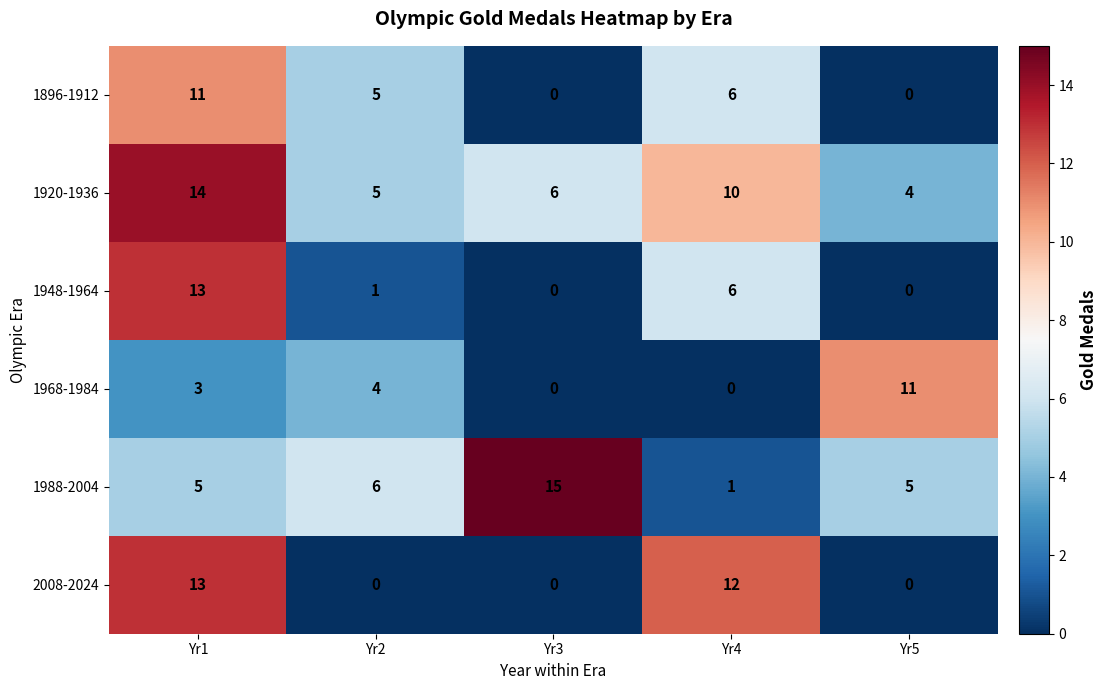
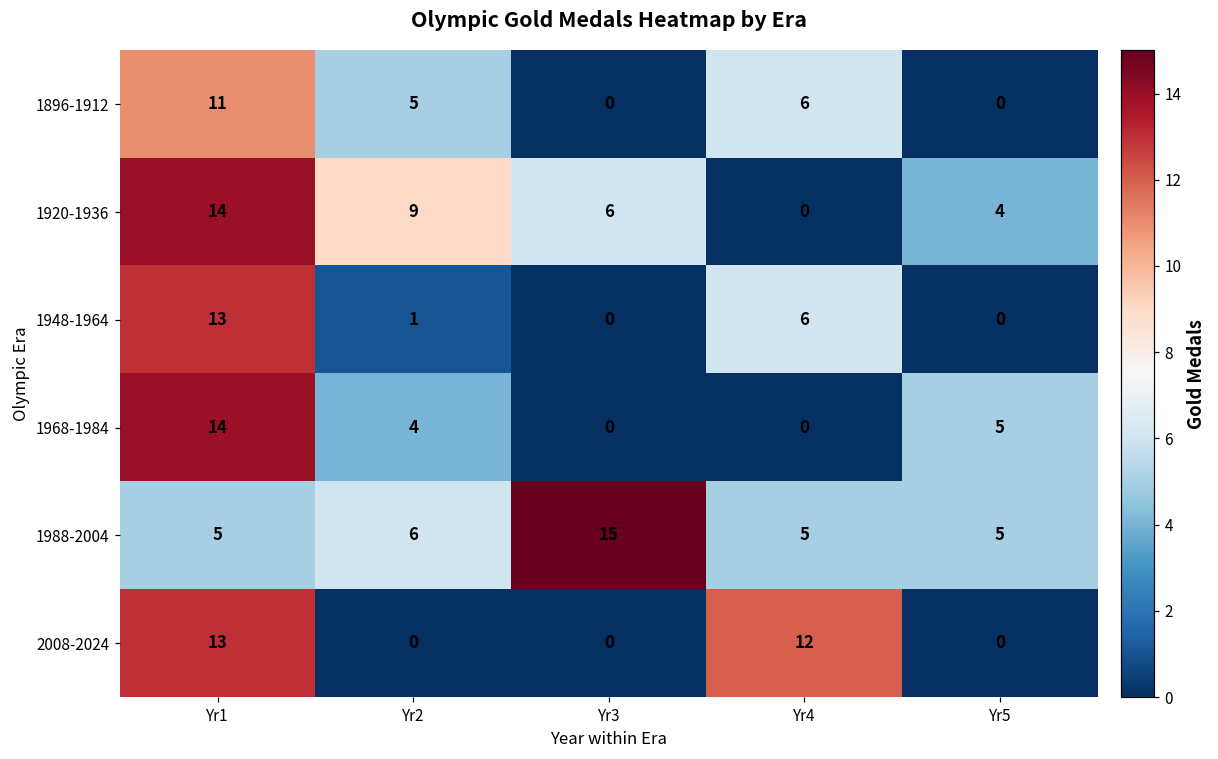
  {
    "1896-1912": {
      "Yr1": 11,
      "Yr2": 5,
      "Yr3": 0,
      "Yr4": 6,
      "Yr5": 0
    },
    "1920-1936": {
      "Yr1": 14,
-     "Yr2": 5,
+     "Yr2": 9,
      "Yr3": 6,
-     "Yr4": 10,
+     "Yr4": 0,
      "Yr5": 4
    },
    "1948-1964": {
      "Yr1": 13,
      "Yr2": 1,
      "Yr3": 0,
      "Yr4": 6,
      "Yr5": 0
    },
    "1968-1984": {
-     "Yr1": 3,
+     "Yr1": 14,
      "Yr2": 4,
      "Yr3": 0,
      "Yr4": 0,
-     "Yr5": 11
+     "Yr5": 5
    },
    "1988-2004": {
      "Yr1": 5,
      "Yr2": 6,
      "Yr3": 15,
-     "Yr4": 1,
+     "Yr4": 5,
      "Yr5": 5
    },
    "2008-2024": {
      "Yr1": 13,
      "Yr2": 0,
      "Yr3": 0,
      "Yr4": 12,
      "Yr5": 0
    }
  }
